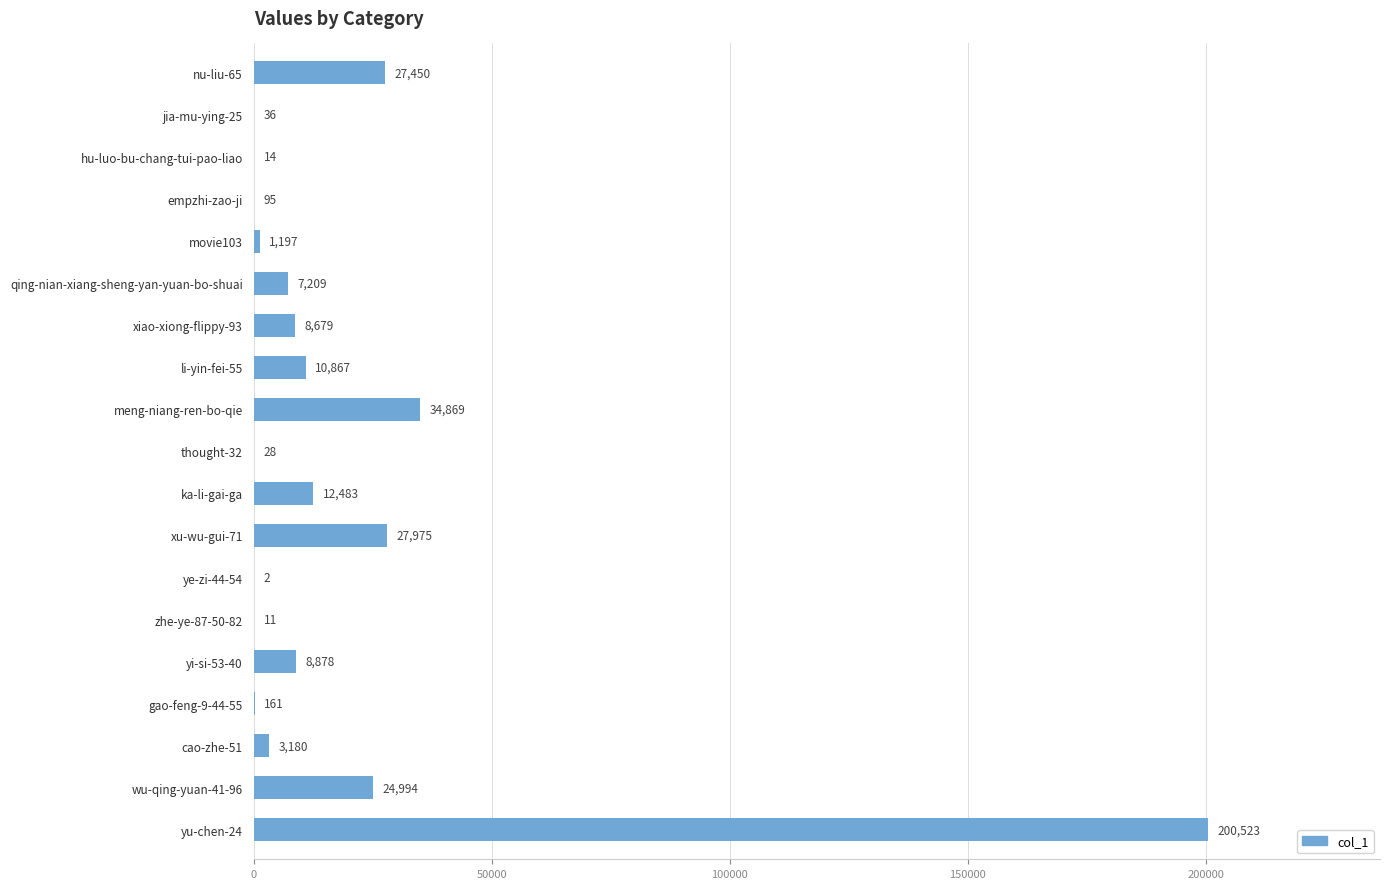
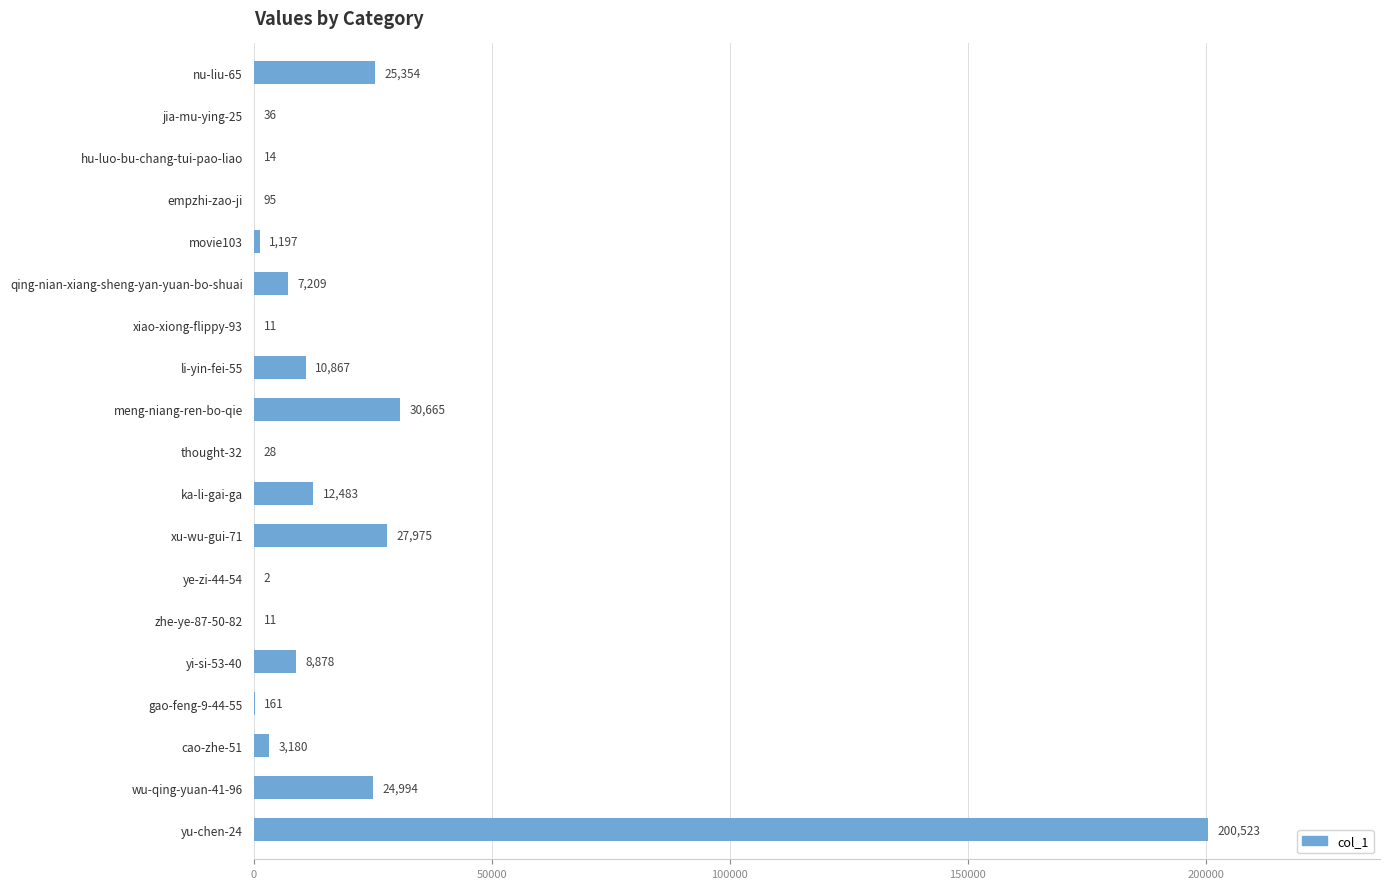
  {
-   "nu-liu-65": "27,450",
+   "nu-liu-65": "25,354",
    "jia-mu-ying-25": "36",
    "hu-luo-bu-chang-tui-pao-liao": "14",
    "empzhi-zao-ji": "95",
    "movie103": "1,197",
    "qing-nian-xiang-sheng-yan-yuan-bo-shuai": "7,209",
-   "xiao-xiong-flippy-93": "8,679",
+   "xiao-xiong-flippy-93": "11",
    "li-yin-fei-55": "10,867",
-   "meng-niang-ren-bo-qie": "34,869",
+   "meng-niang-ren-bo-qie": "30,665",
    "thought-32": "28",
    "ka-li-gai-ga": "12,483",
    "xu-wu-gui-71": "27,975",
    "ye-zi-44-54": "2",
    "zhe-ye-87-50-82": "11",
    "yi-si-53-40": "8,878",
    "gao-feng-9-44-55": "161",
    "cao-zhe-51": "3,180",
    "wu-qing-yuan-41-96": "24,994",
    "yu-chen-24": "200,523"
  }
